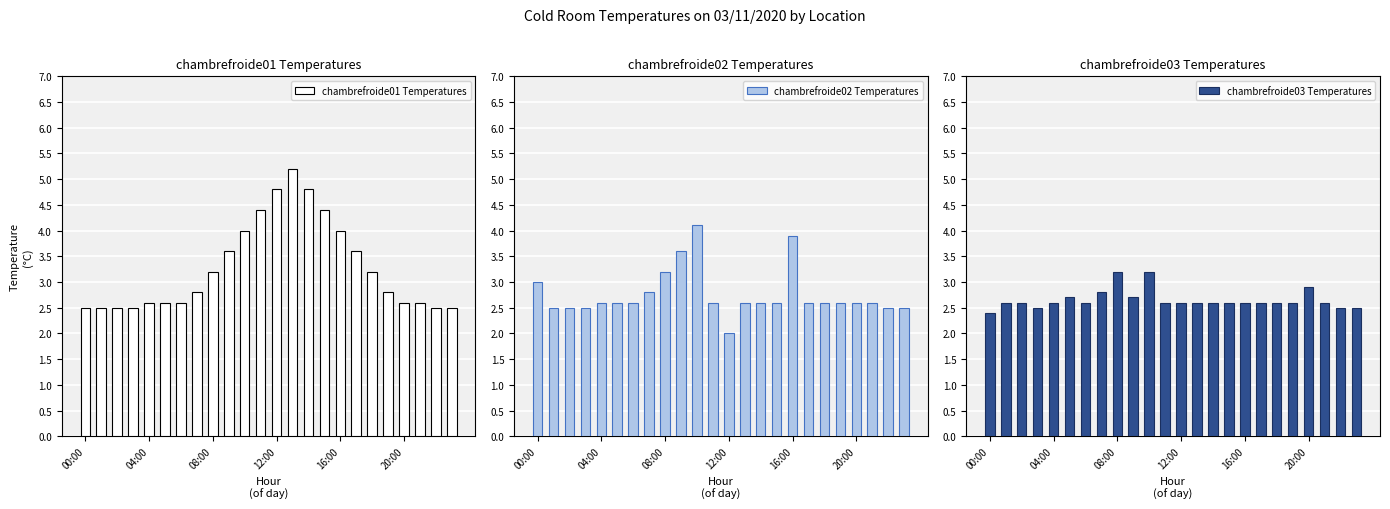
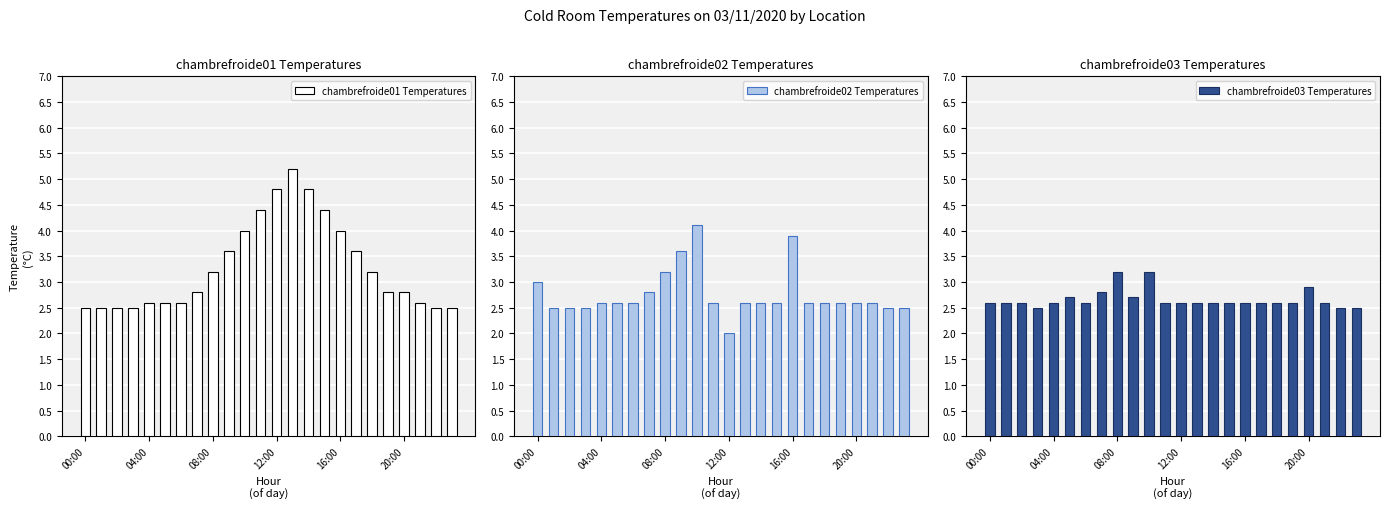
  {
    "chambrefroide01 Temperatures": {
      "00:00": 2.5,
      "04:00": 2.6,
      "08:00": 3.2,
      "12:00": 4.8,
      "16:00": 4.0,
-     "20:00": 2.6
+     "20:00": 2.8
    },
    "chambrefroide02 Temperatures": {
      "00:00": 3.0,
      "04:00": 2.6,
      "08:00": 3.2,
      "12:00": 2.0,
      "16:00": 3.9,
      "20:00": 2.6
    },
    "chambrefroide03 Temperatures": {
-     "00:00": 2.4,
+     "00:00": 2.6,
      "04:00": 2.6,
      "08:00": 3.2,
      "12:00": 2.6,
      "16:00": 2.6,
      "20:00": 2.9
    }
  }
